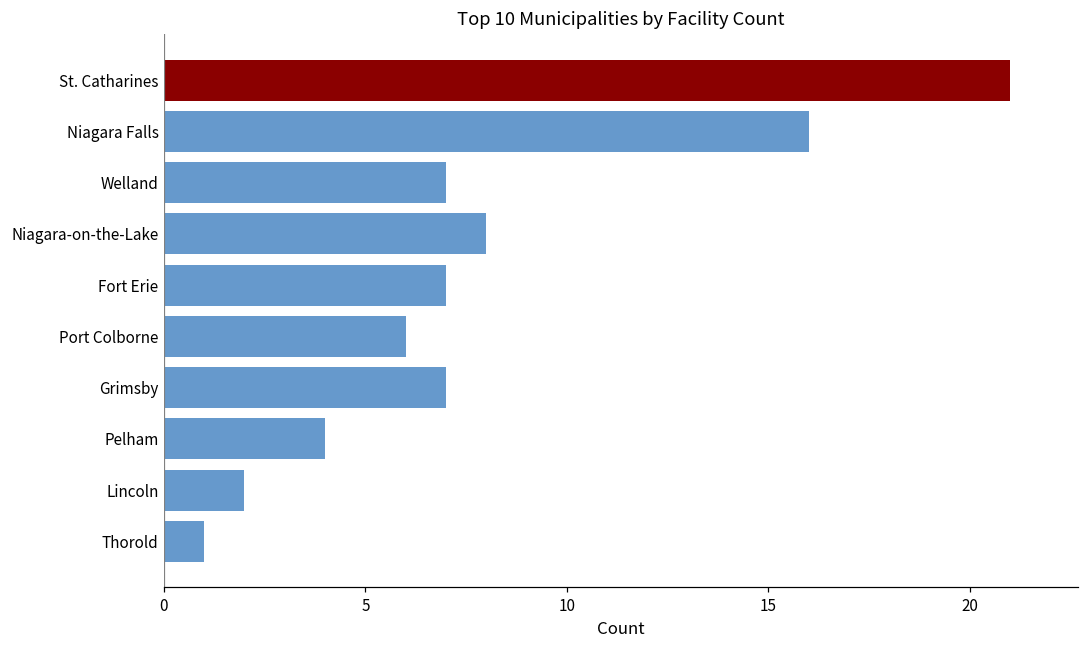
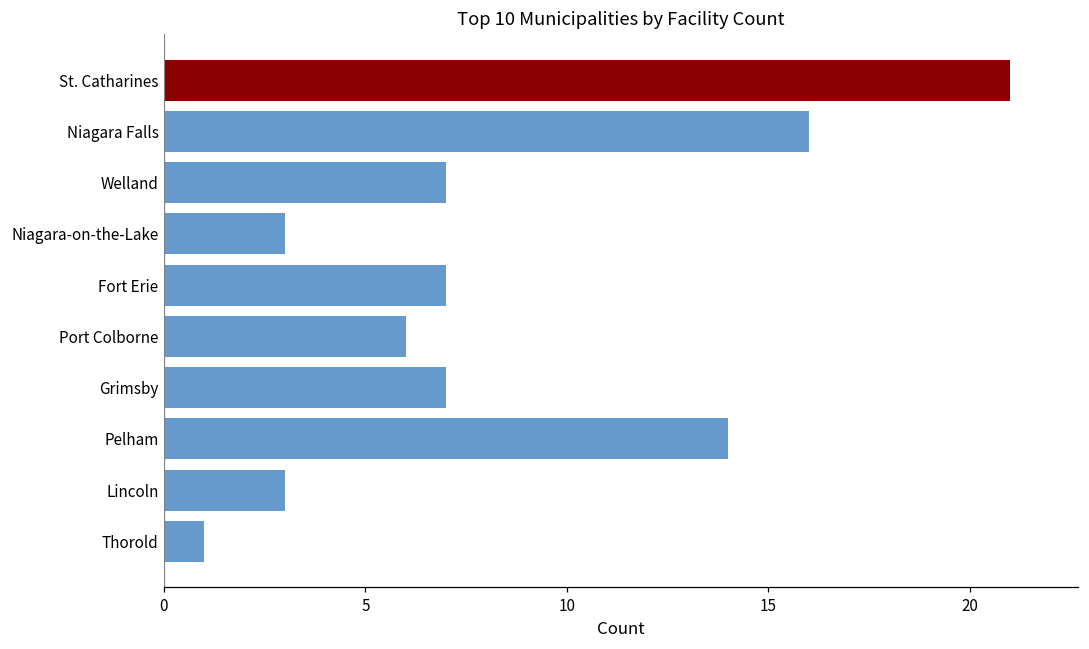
  {
    "St. Catharines": 21,
    "Niagara Falls": 16,
    "Welland": 7,
-   "Niagara-on-the-Lake": 8,
+   "Niagara-on-the-Lake": 3,
    "Fort Erie": 7,
    "Port Colborne": 6,
    "Grimsby": 7,
-   "Pelham": 4,
-   "Lincoln": 2,
+   "Pelham": 14,
+   "Lincoln": 3,
    "Thorold": 1
  }
